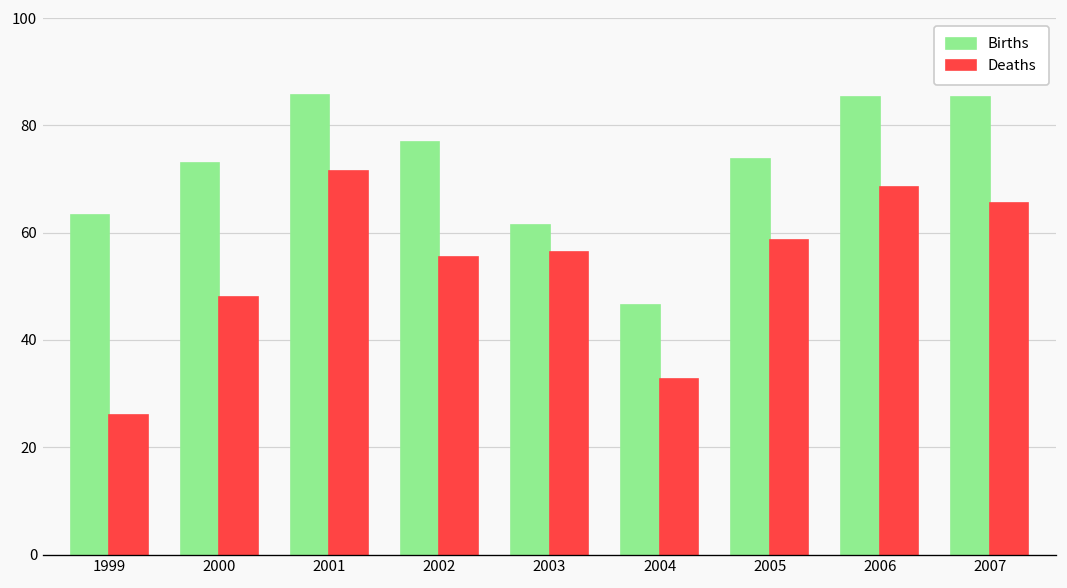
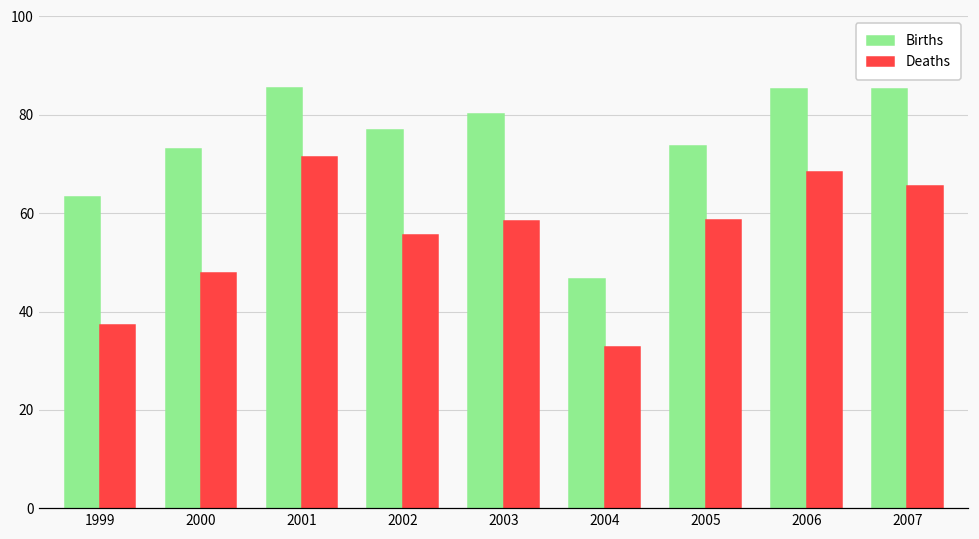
  {
    "Births": {
      "1999": 63,
      "2000": 73,
      "2001": 86,
      "2002": 77,
-     "2003": 61,
+     "2003": 80,
      "2004": 47,
      "2005": 74,
      "2006": 85,
      "2007": 85
    },
    "Deaths": {
-     "1999": 26,
+     "1999": 37,
      "2000": 48,
      "2001": 71,
      "2002": 56,
-     "2003": 56,
+     "2003": 58,
      "2004": 33,
      "2005": 59,
      "2006": 68,
      "2007": 66
    }
  }
